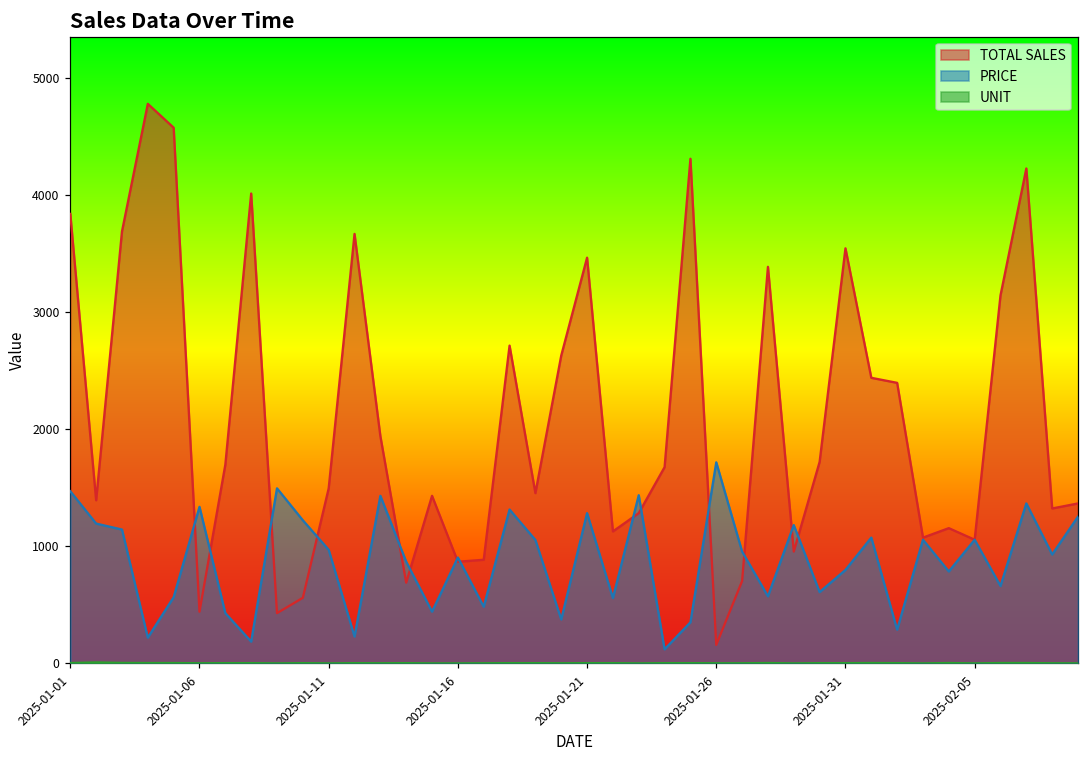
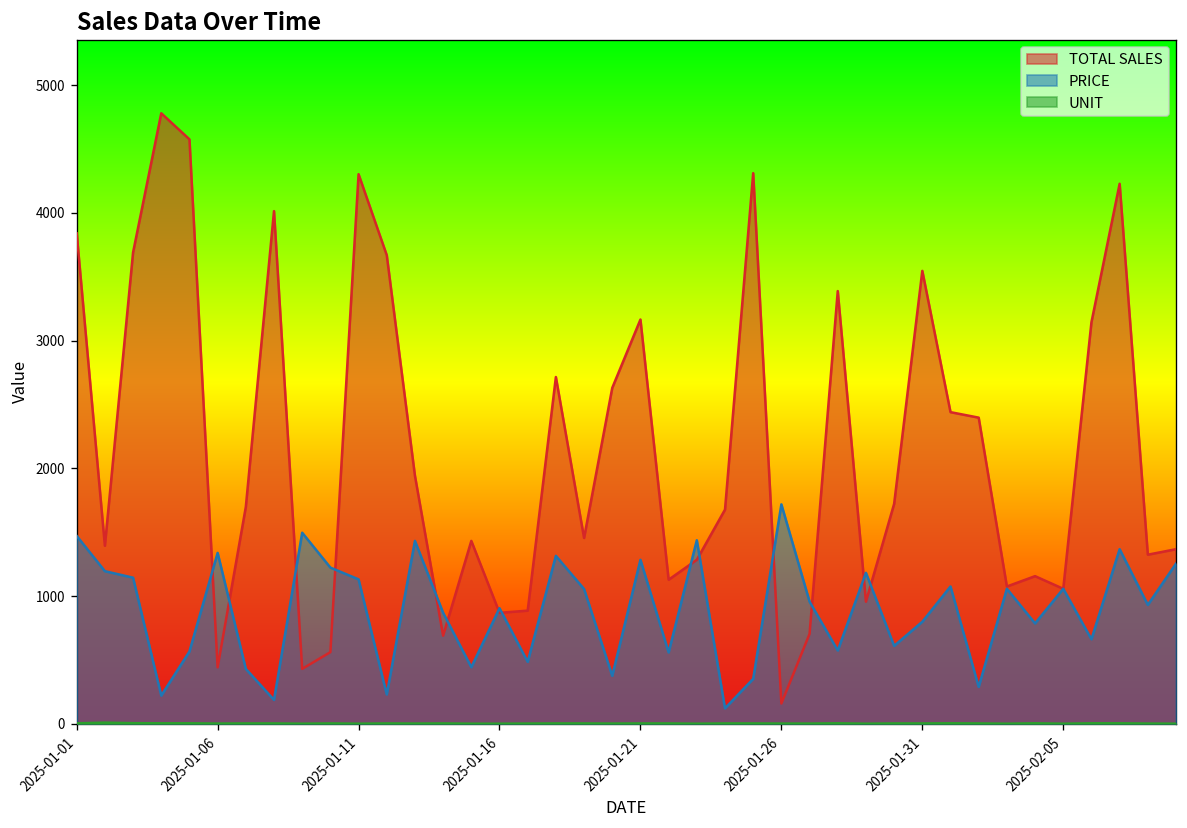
  {
    "TOTAL SALES": {
      "2025-01-01": 3840,
      "2025-01-06": 440,
-     "2025-01-11": 1500,
+     "2025-01-11": 4300,
      "2025-01-16": 870,
-     "2025-01-21": 3470,
+     "2025-01-21": 3170,
      "2025-01-26": 160,
      "2025-01-31": 3550
    },
    "PRICE": {
      "2025-01-01": 1470,
      "2025-01-06": 1340,
-     "2025-01-11": 970,
+     "2025-01-11": 1130,
      "2025-01-16": 910,
      "2025-01-21": 1280,
      "2025-01-26": 1720,
      "2025-01-31": 800
    },
    "UNIT": {
      "2025-01-01": 0,
      "2025-01-06": 0,
      "2025-01-11": 0,
      "2025-01-16": 0,
      "2025-01-21": 0,
      "2025-01-26": 0,
      "2025-01-31": 0,
      "2025-02-05": 0
    }
  }
